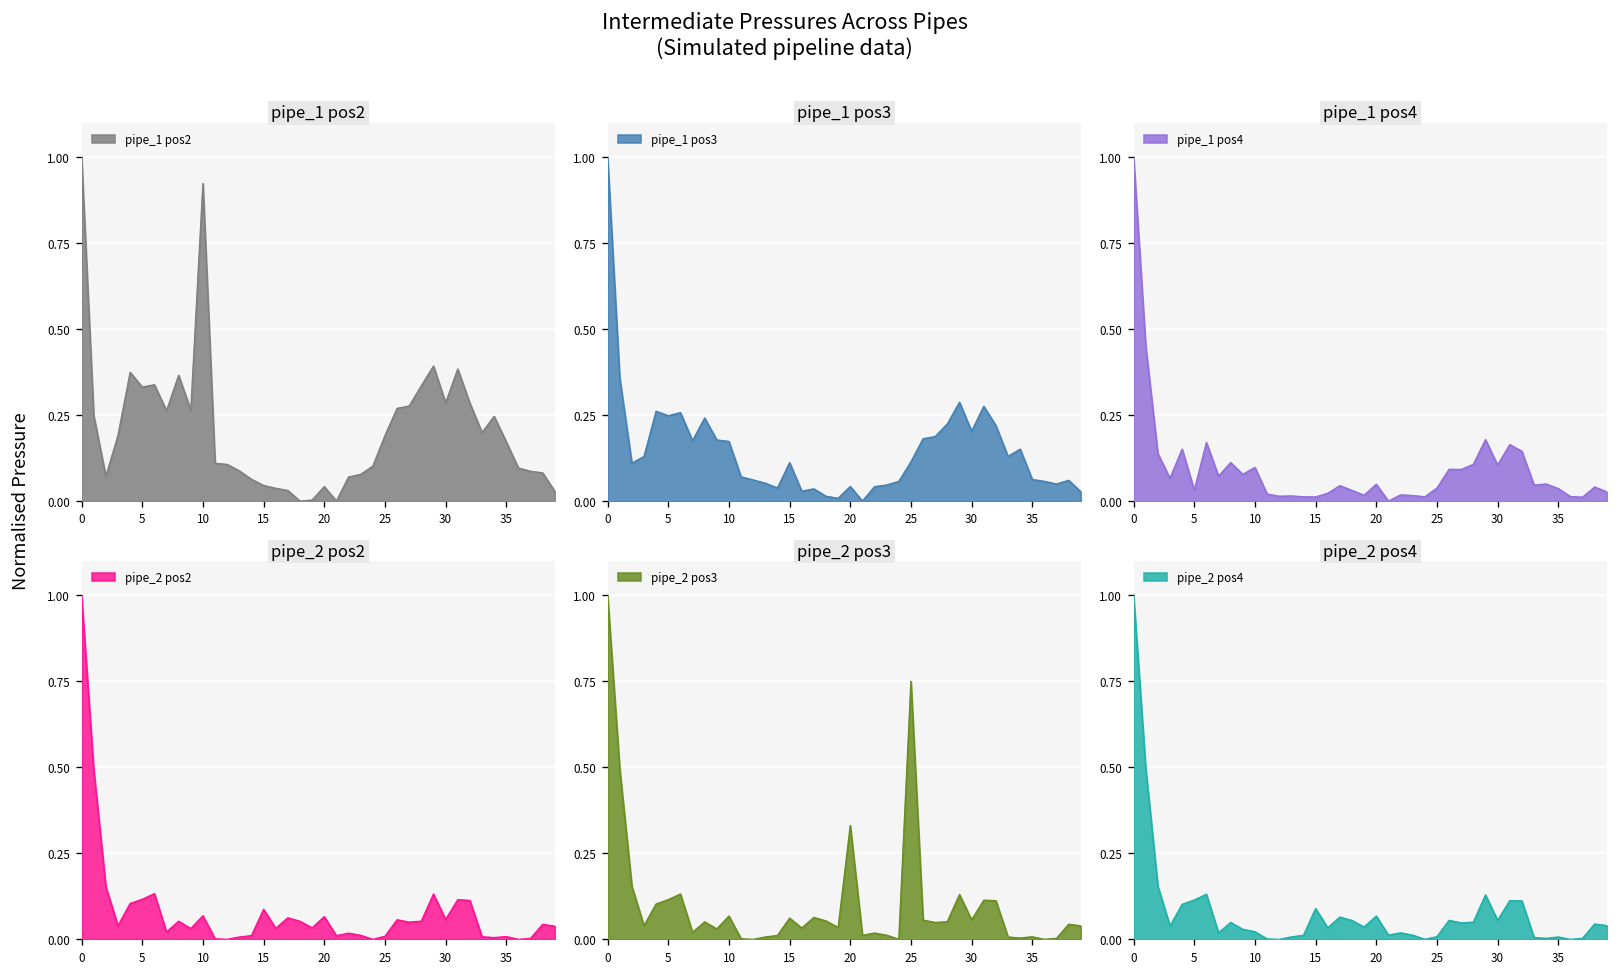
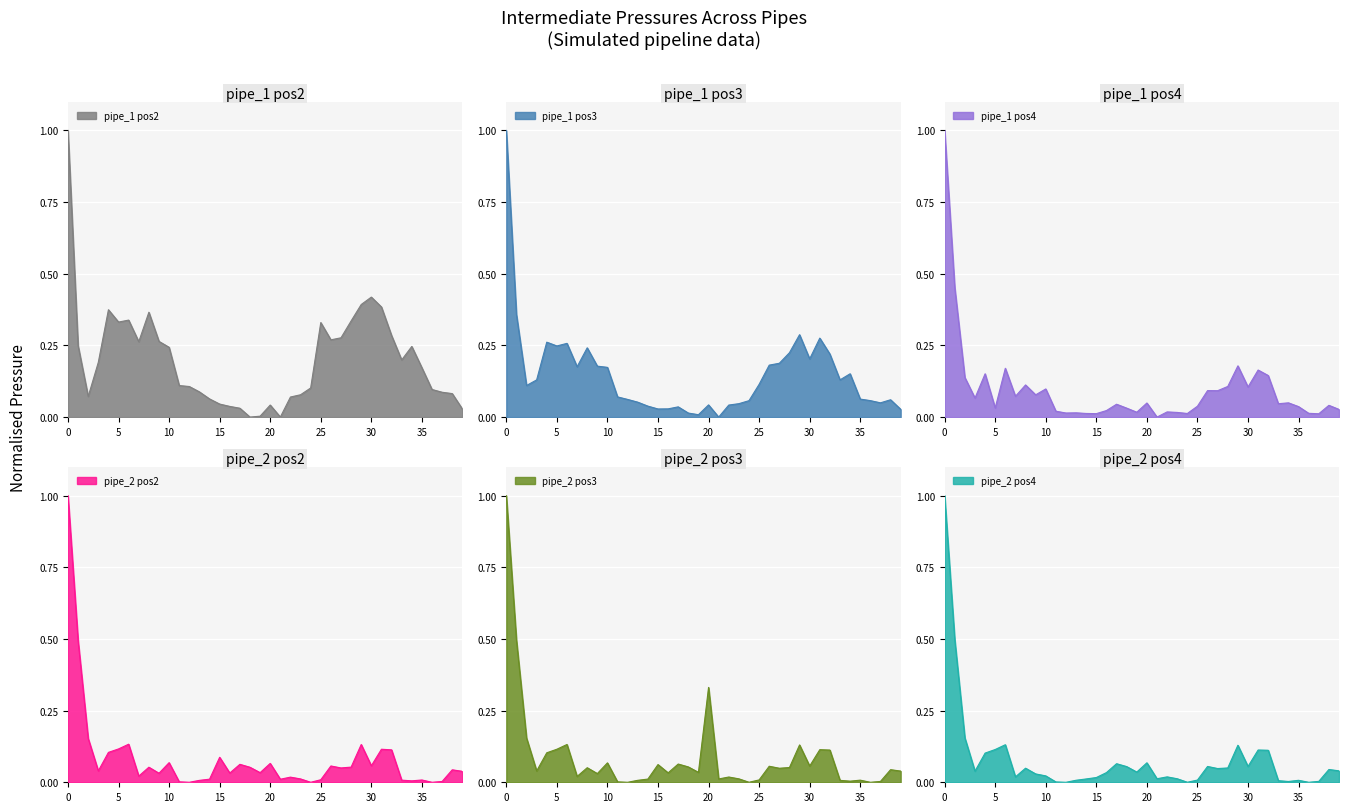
  {
    "pipe_1 pos2": {
      "0": 1.00,
      "5": 0.33,
-     "10": 0.92,
+     "10": 0.24,
      "15": 0.05,
      "20": 0.04,
-     "25": 0.19,
-     "30": 0.29,
+     "25": 0.33,
+     "30": 0.42,
      "35": 0.17
    },
    "pipe_1 pos3": {
      "0": 1.00,
      "5": 0.25,
      "10": 0.17,
-     "15": 0.11,
+     "15": 0.03,
      "20": 0.04,
      "25": 0.11,
      "30": 0.20,
      "35": 0.06
    },
    "pipe_1 pos4": {
      "0": 1.00,
      "5": 0.03,
      "10": 0.10,
      "15": 0.01,
      "20": 0.05,
      "25": 0.04,
      "30": 0.11,
      "35": 0.04
    },
    "pipe_2 pos2": {
      "0": 1.00,
      "5": 0.12,
      "10": 0.07,
      "15": 0.09,
      "20": 0.07,
      "25": 0.01,
      "30": 0.06,
      "35": 0.01
    },
    "pipe_2 pos3": {
      "0": 1.00,
      "5": 0.12,
      "10": 0.07,
      "15": 0.06,
      "20": 0.33,
-     "25": 0.75,
+     "25": 0.01,
      "30": 0.06,
      "35": 0.01
    },
    "pipe_2 pos4": {
      "0": 1.00,
      "5": 0.11,
      "10": 0.02,
-     "15": 0.09,
+     "15": 0.02,
      "20": 0.07,
      "25": 0.01,
      "30": 0.06,
      "35": 0.01
    }
  }
